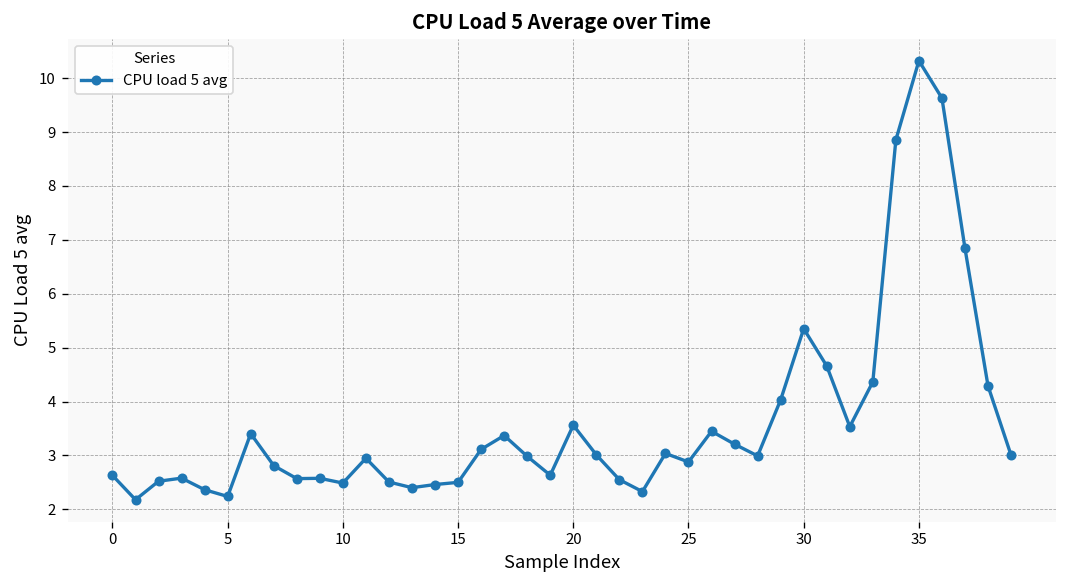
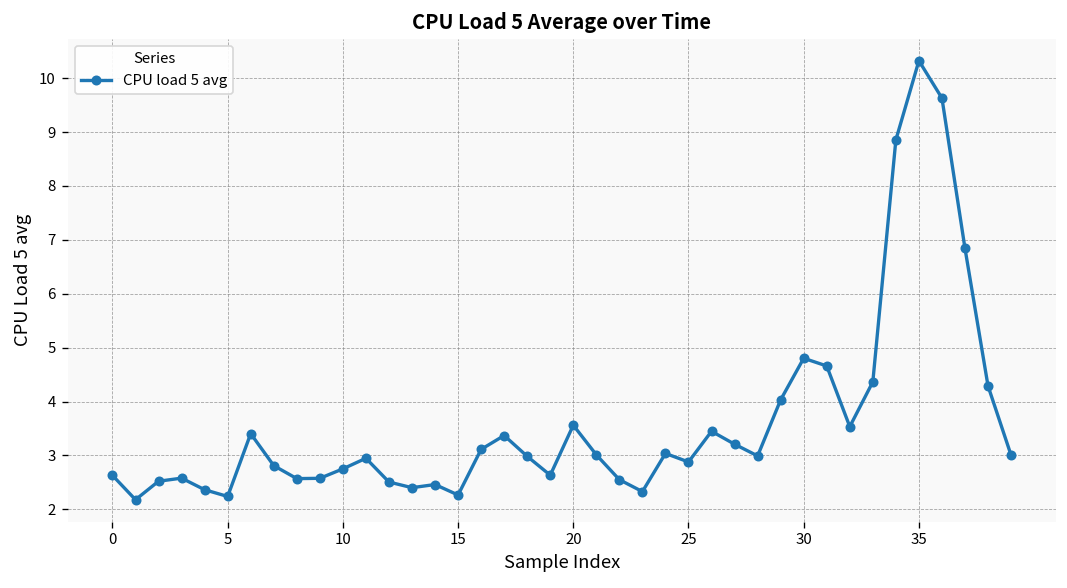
  {
    "0": 2.6,
    "5": 2.2,
-   "10": 2.5,
-   "15": 2.5,
+   "10": 2.8,
+   "15": 2.3,
    "20": 3.6,
    "25": 2.9,
-   "30": 5.4,
+   "30": 4.8,
    "35": 10.3
  }
